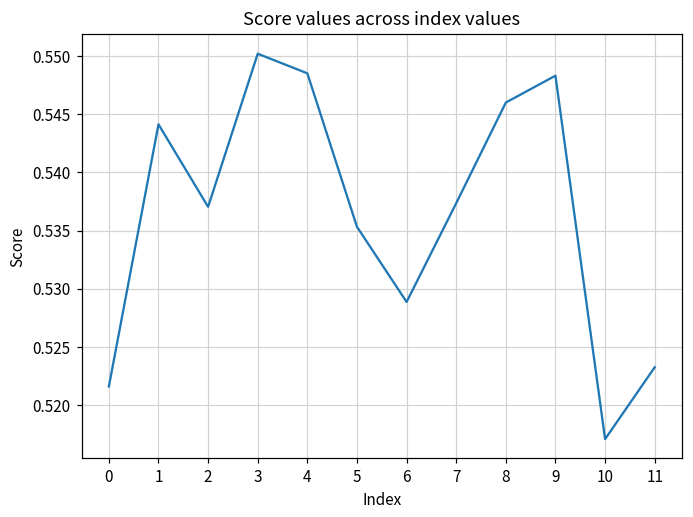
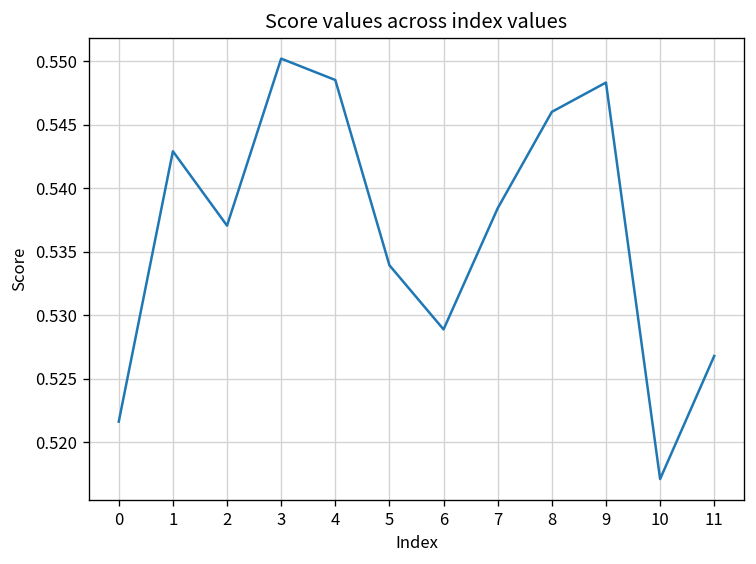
  {
    "0": 0.5216,
-   "1": 0.5441,
+   "1": 0.5429,
    "2": 0.5371,
    "3": 0.5502,
    "4": 0.5485,
-   "5": 0.5353,
+   "5": 0.5339,
    "6": 0.5289,
-   "7": 0.5374,
+   "7": 0.5384,
    "8": 0.5460,
    "9": 0.5483,
    "10": 0.5171,
-   "11": 0.5233
+   "11": 0.5268
  }
